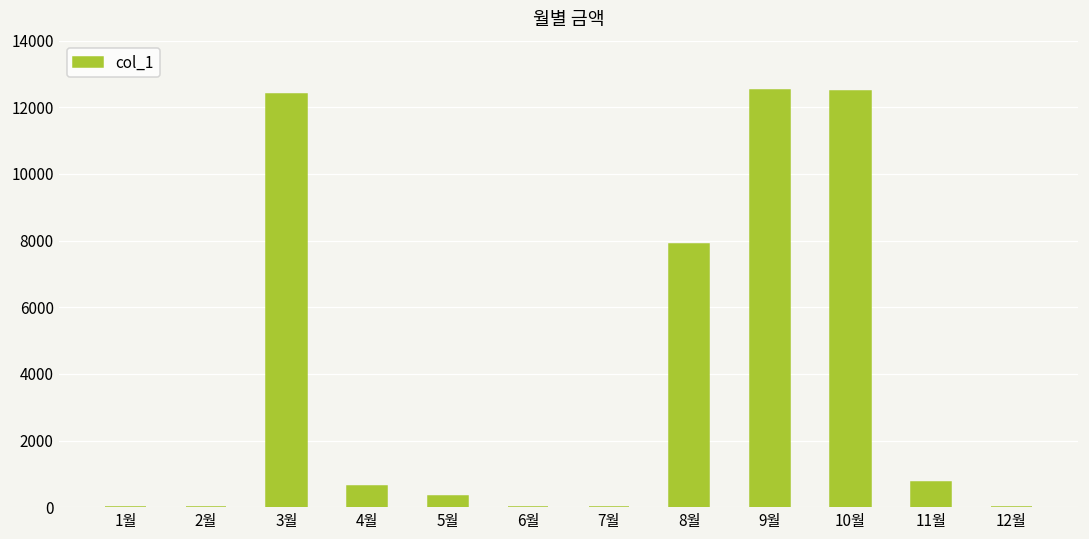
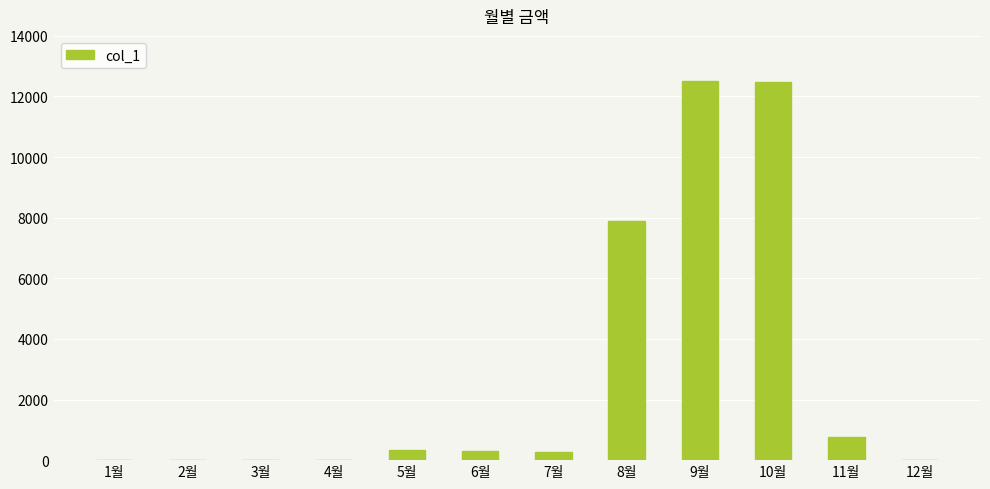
  {
    "1월": 0,
    "2월": 0,
-   "3월": 12400,
-   "4월": 600,
+   "3월": 0,
+   "4월": 0,
    "5월": 300,
-   "6월": 0,
-   "7월": 0,
+   "6월": 300,
+   "7월": 300,
    "8월": 7900,
    "9월": 12500,
    "10월": 12500,
    "11월": 800,
    "12월": 0
  }
